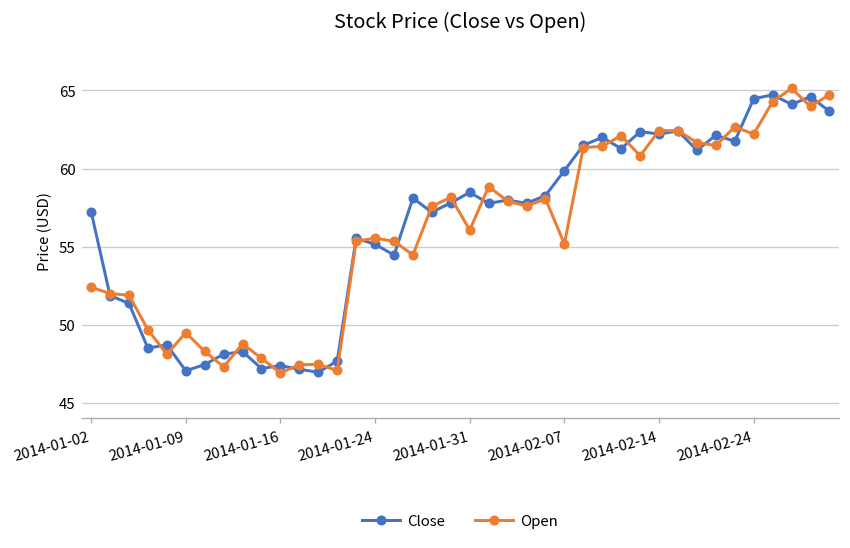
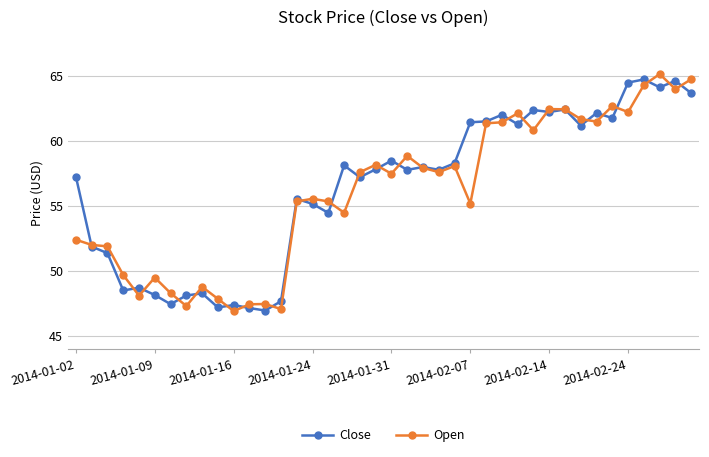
  {
    "Close": {
      "2014-01-02": 57.2,
-     "2014-01-09": 47.1,
+     "2014-01-09": 48.2,
      "2014-01-16": 47.4,
      "2014-01-24": 55.2,
      "2014-01-31": 58.5,
-     "2014-02-07": 59.9,
+     "2014-02-07": 61.4,
      "2014-02-14": 62.2,
      "2014-02-24": 64.5
    },
    "Open": {
      "2014-01-02": 52.4,
      "2014-01-09": 49.5,
      "2014-01-16": 46.9,
      "2014-01-24": 55.5,
-     "2014-01-31": 56.1,
+     "2014-01-31": 57.5,
      "2014-02-07": 55.2,
      "2014-02-14": 62.4,
      "2014-02-24": 62.2
    }
  }
